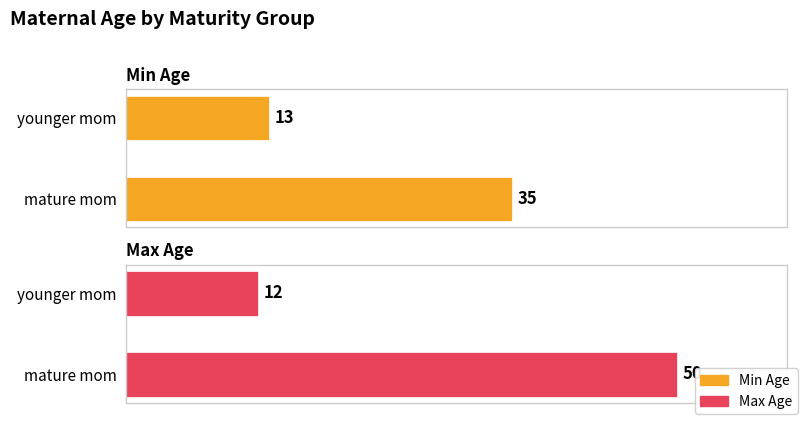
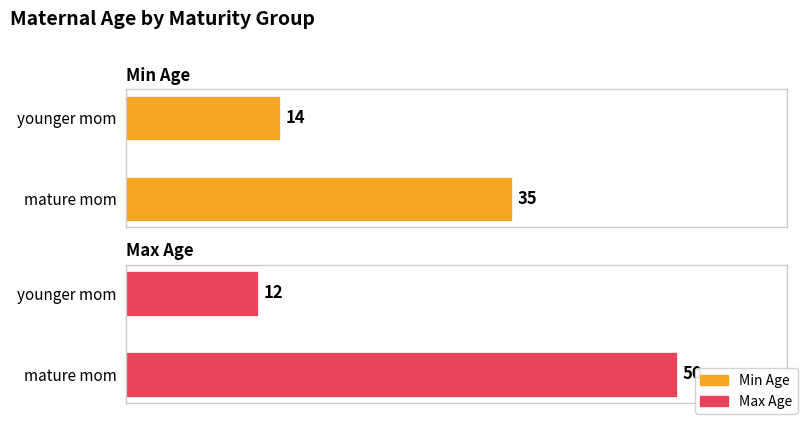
  {
    "Min Age": {
-     "younger mom": 13,
+     "younger mom": 14,
      "mature mom": 35
    },
    "Max Age": {
      "younger mom": 12
    }
  }
